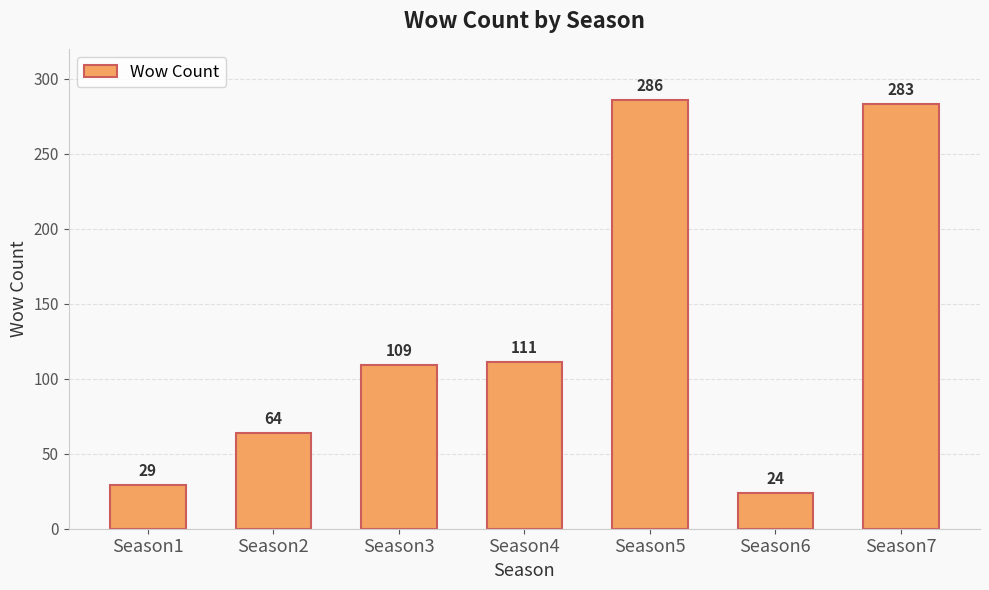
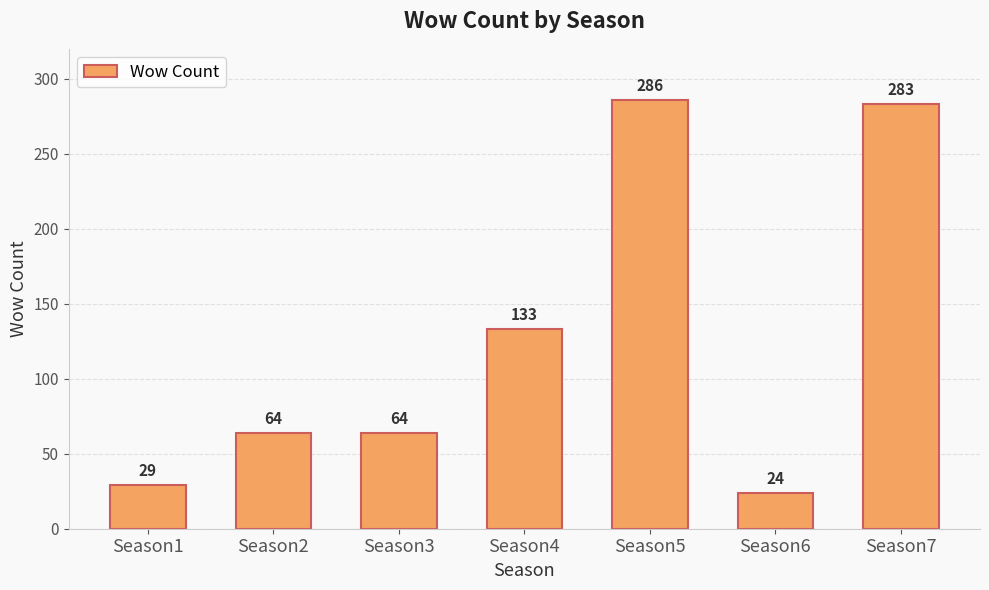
  {
    "Season1": 29,
    "Season2": 64,
-   "Season3": 109,
-   "Season4": 111,
+   "Season3": 64,
+   "Season4": 133,
    "Season5": 286,
    "Season6": 24,
    "Season7": 283
  }
